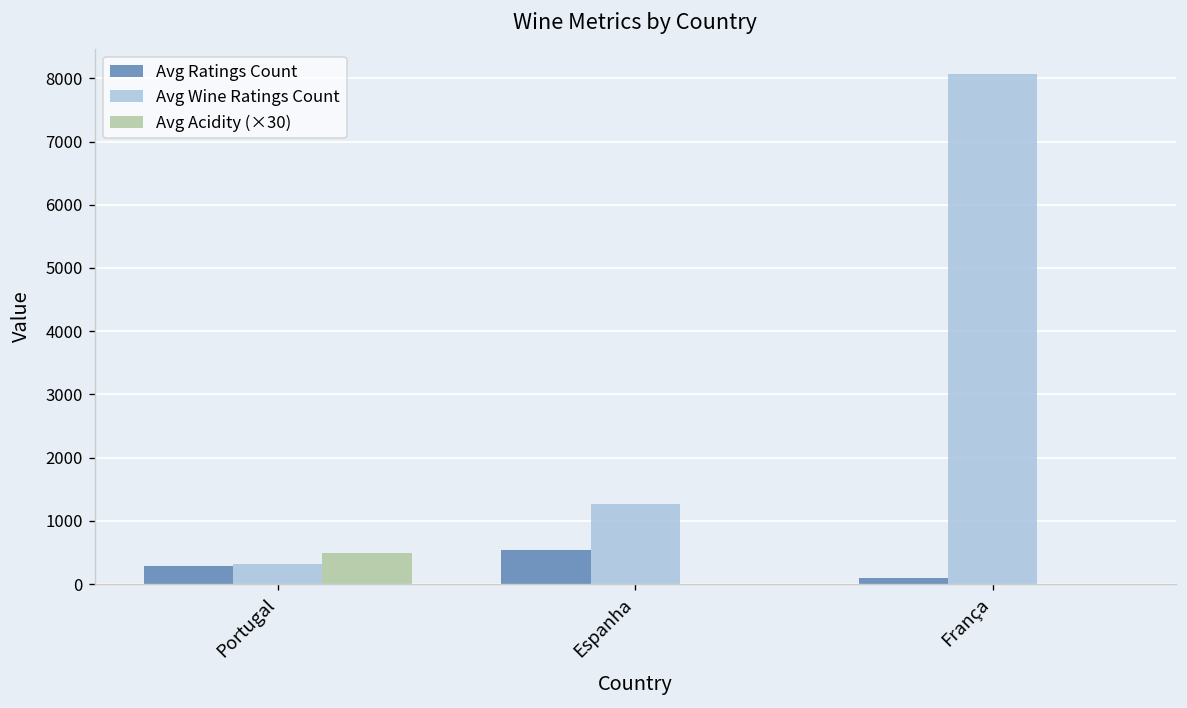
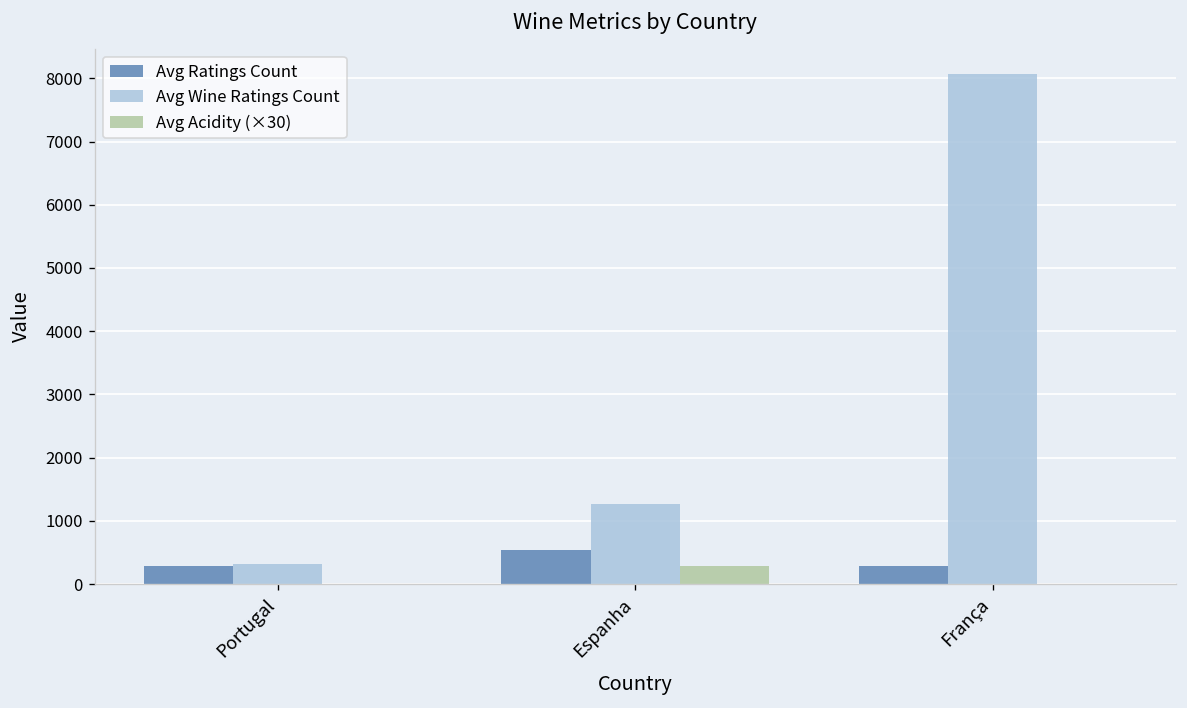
  {
    "Avg Ratings Count": {
      "Portugal": 300,
      "Espanha": 500,
-     "França": 100
+     "França": 300
    },
    "Avg Wine Ratings Count": {
      "Portugal": 300,
      "Espanha": 1300,
      "França": 8100
    },
    "Avg Acidity (×30)": {
-     "Portugal": 500,
-     "Espanha": 0
+     "Portugal": 0,
+     "Espanha": 300
    }
  }
